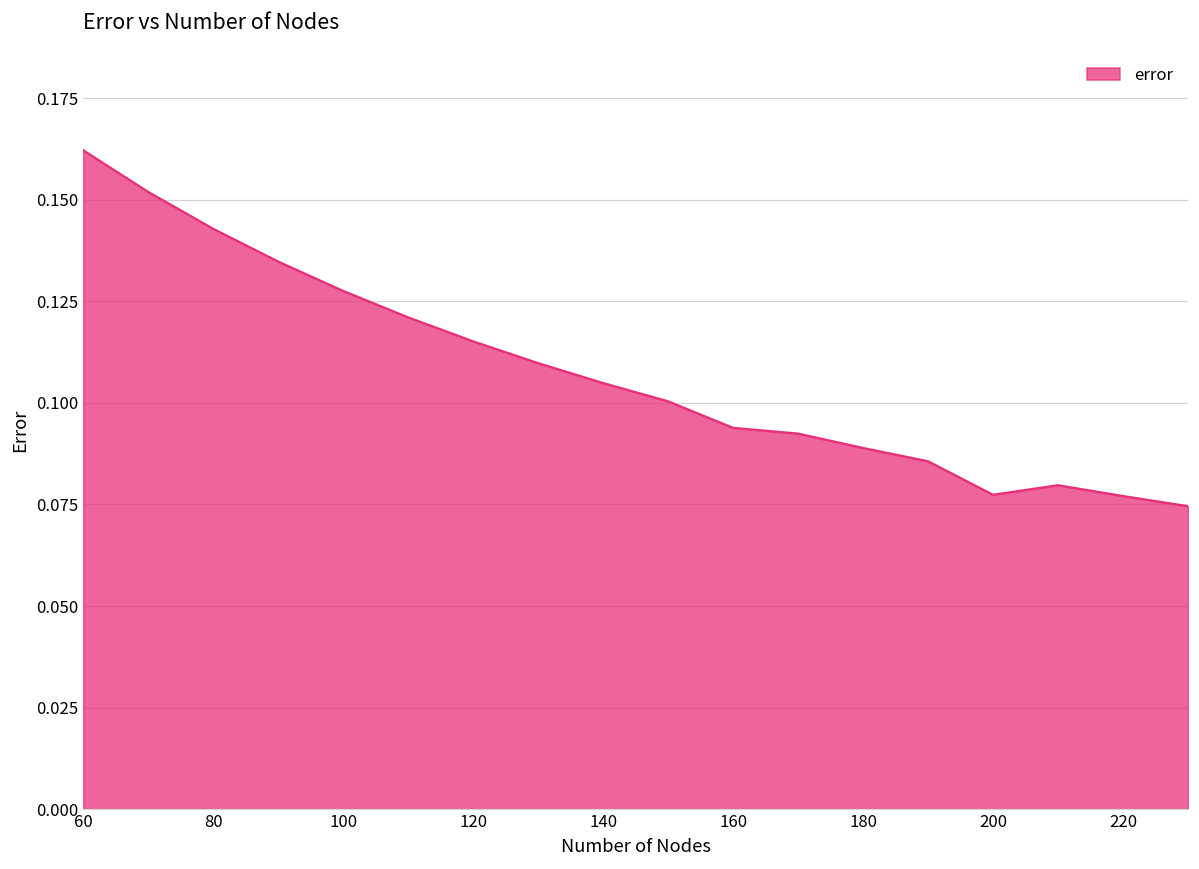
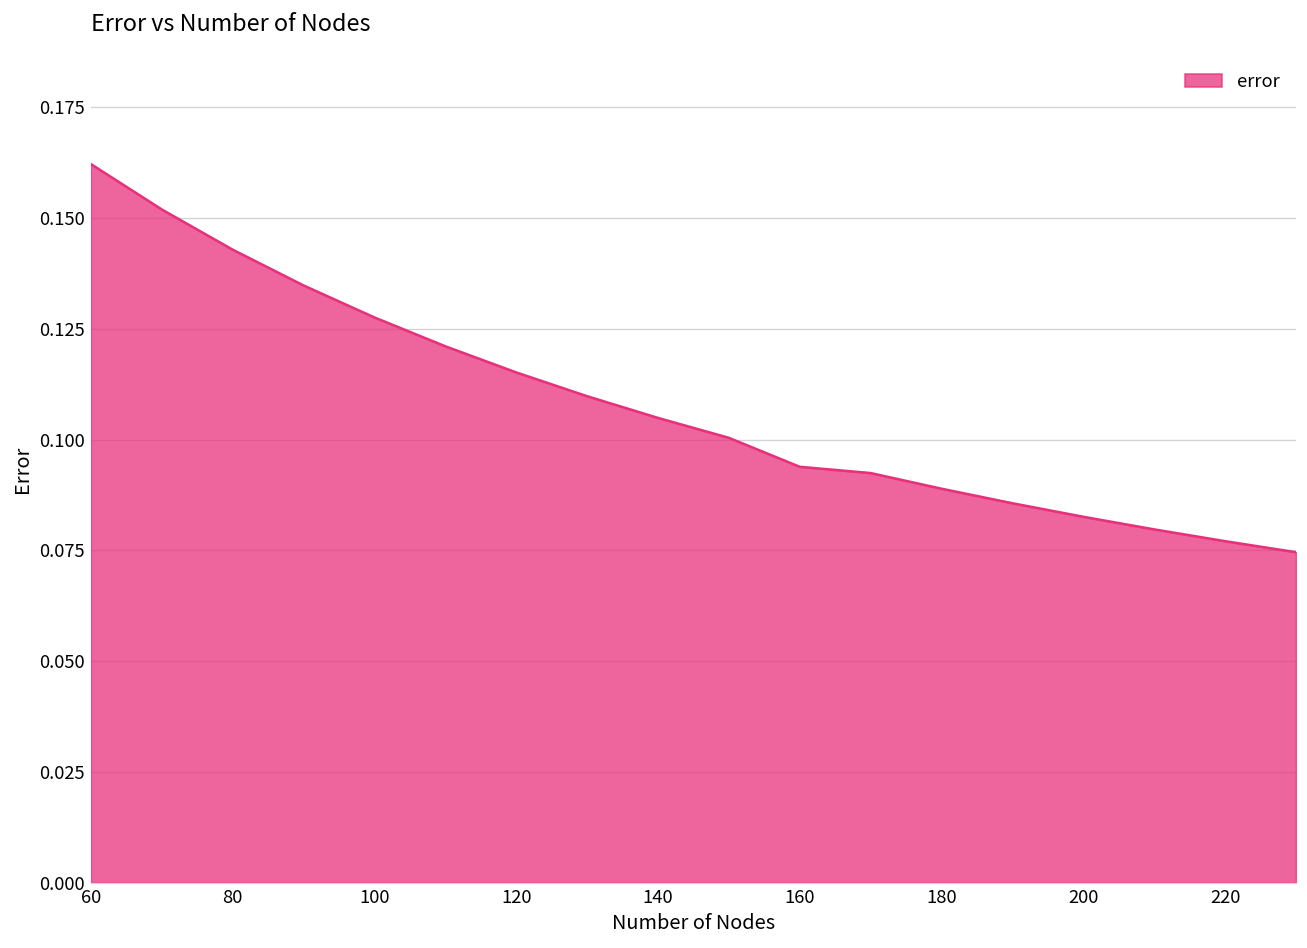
  {
    "60": 0.162,
    "80": 0.143,
    "100": 0.128,
    "120": 0.115,
    "140": 0.105,
    "160": 0.094,
    "180": 0.089,
-   "200": 0.077,
+   "200": 0.083,
    "220": 0.077
  }
